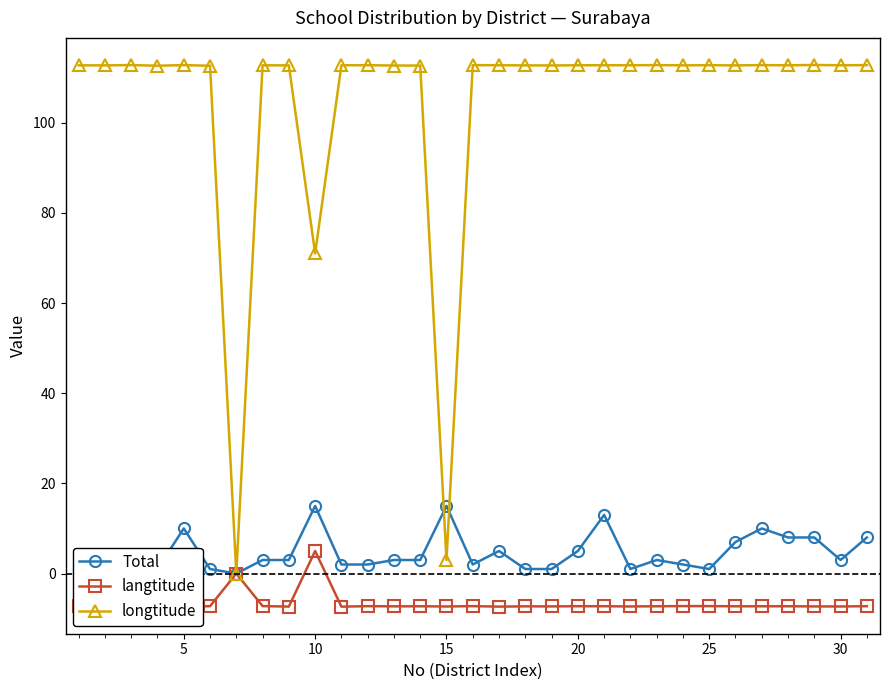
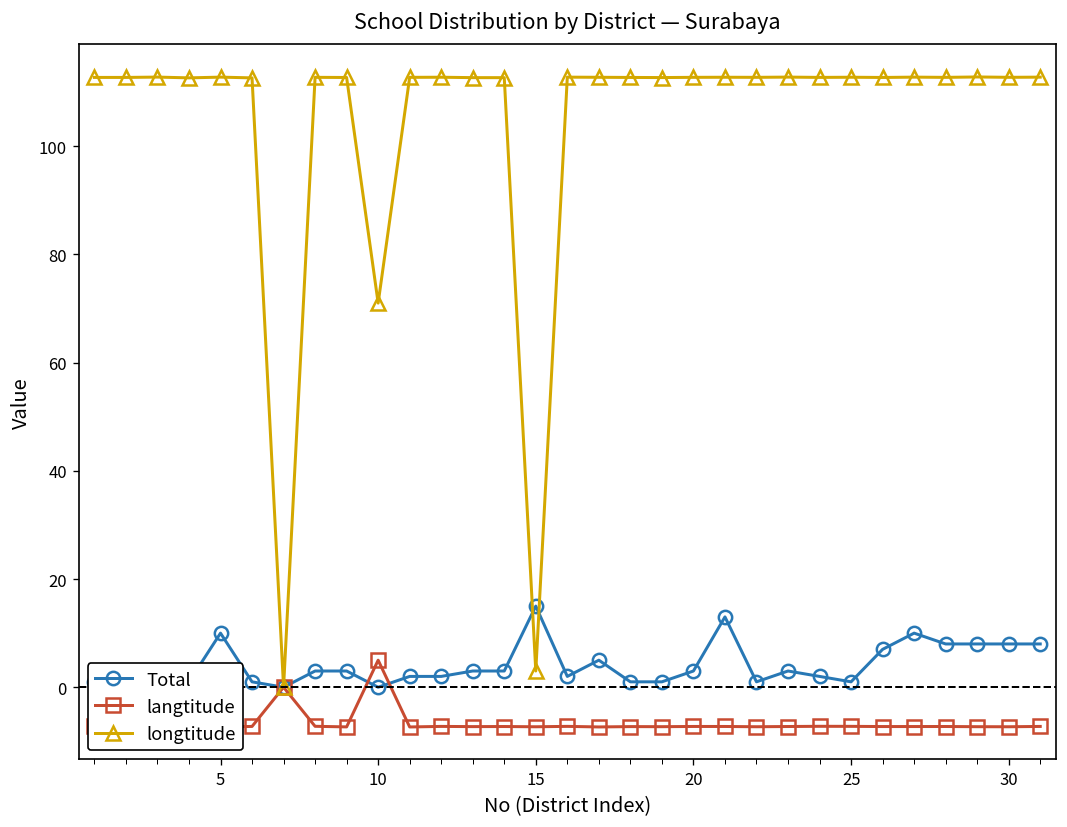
  {
    "Total": {
      "5": 10,
-     "10": 15,
+     "10": 0,
      "15": 15,
-     "20": 5,
+     "20": 3,
      "25": 1,
-     "30": 3
+     "30": 8
    },
    "langtitude": {
      "10": 5,
      "15": -7,
      "20": -7,
      "25": -7,
      "30": -7
    },
    "longtitude": {
      "5": 113,
      "10": 71,
      "15": 3,
      "20": 113,
      "25": 113,
      "30": 113
    }
  }
